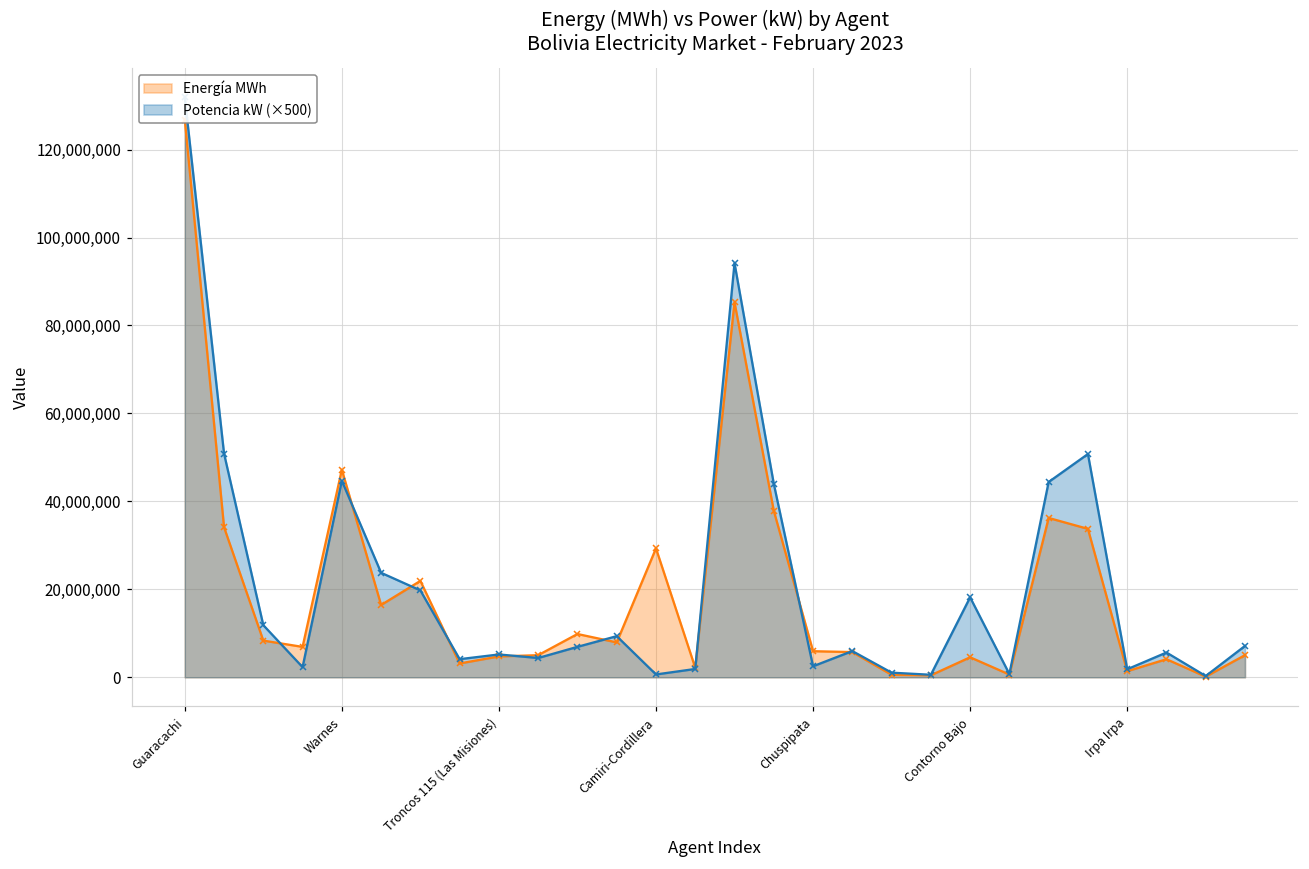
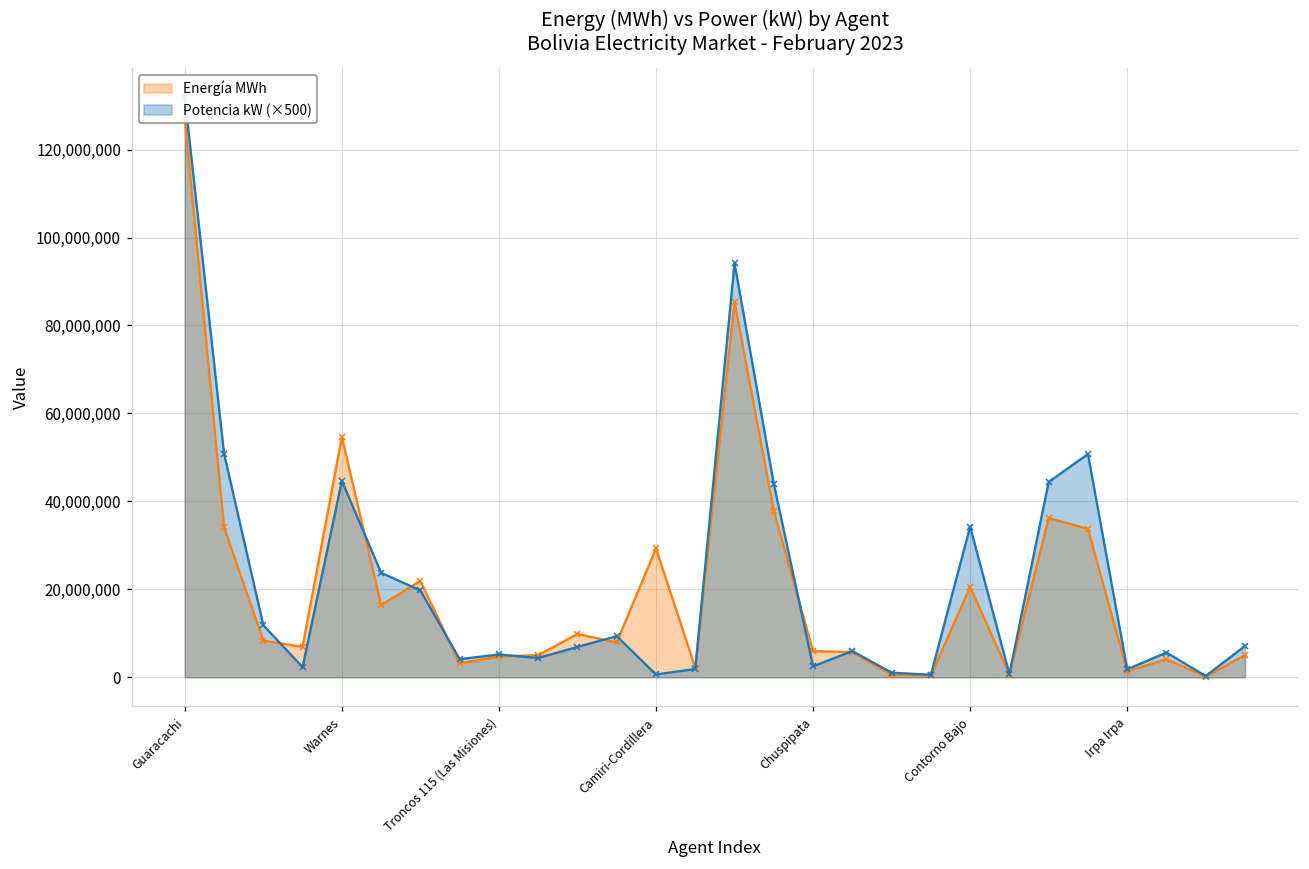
  {
    "Energía MWh": {
-     "Warnes": "47,000,000",
+     "Warnes": "55,000,000",
      "Camiri-Cordillera": "29,000,000",
      "Chuspipata": "6,000,000",
-     "Contorno Bajo": "5,000,000"
+     "Contorno Bajo": "21,000,000"
    },
    "Potencia kW (×500)": {
      "Warnes": "45,000,000",
      "Camiri-Cordillera": "1,000,000",
      "Chuspipata": "3,000,000",
-     "Contorno Bajo": "18,000,000"
+     "Contorno Bajo": "34,000,000"
    }
  }
